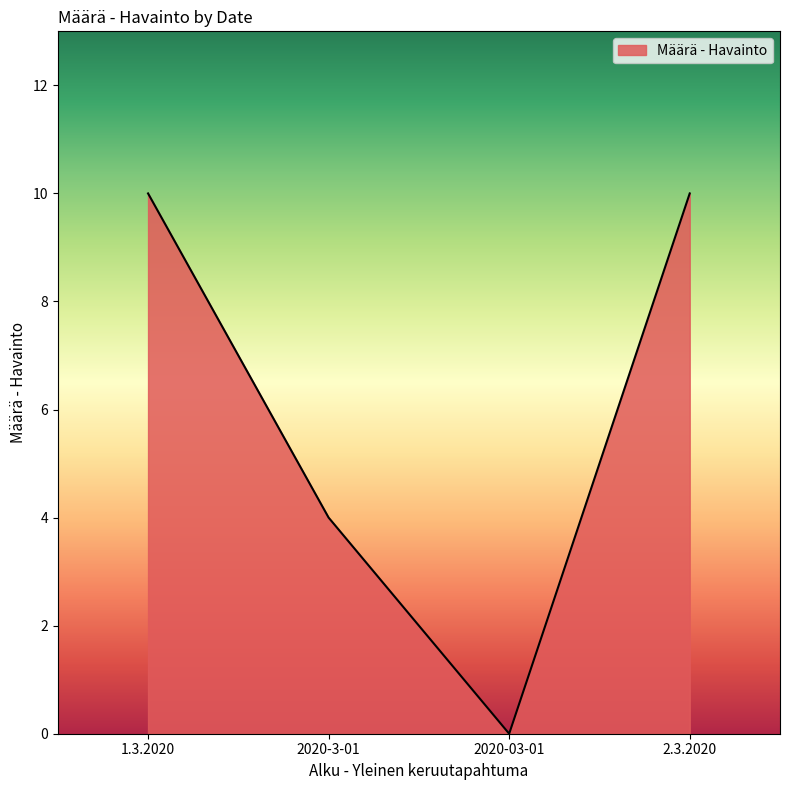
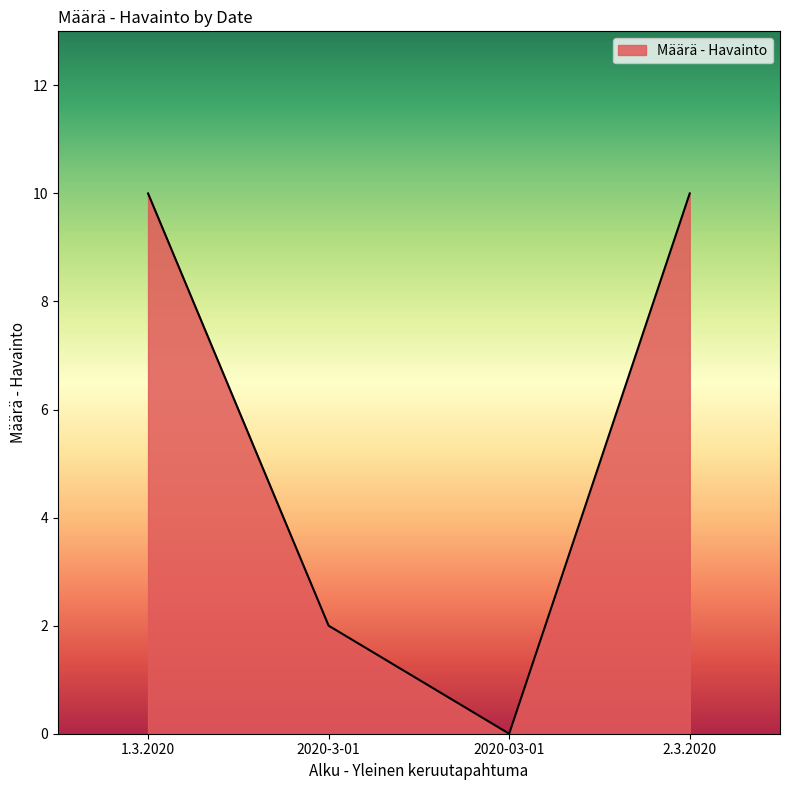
  {
    "1.3.2020": 10,
-   "2020-3-01": 4,
+   "2020-3-01": 2,
    "2020-03-01": 0,
    "2.3.2020": 10
  }
